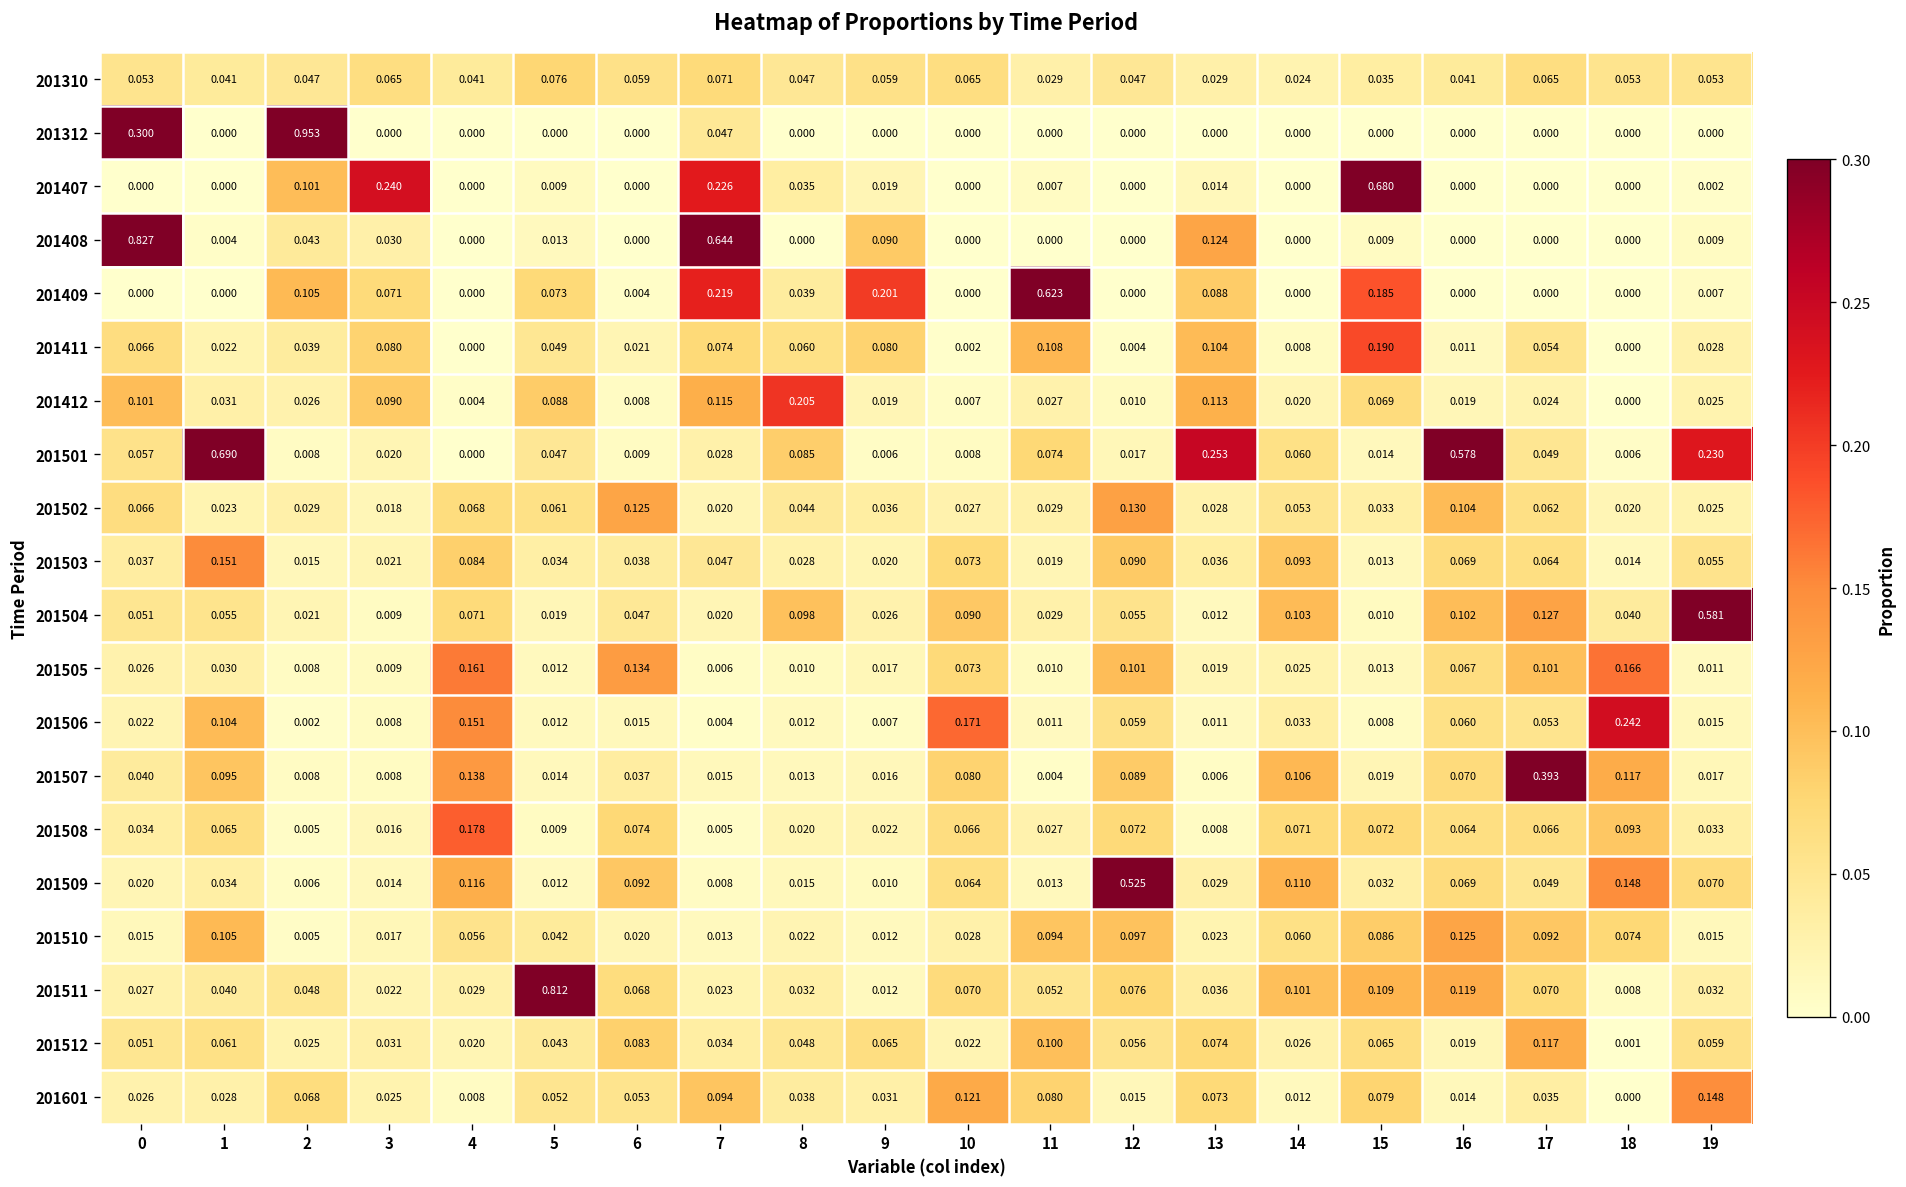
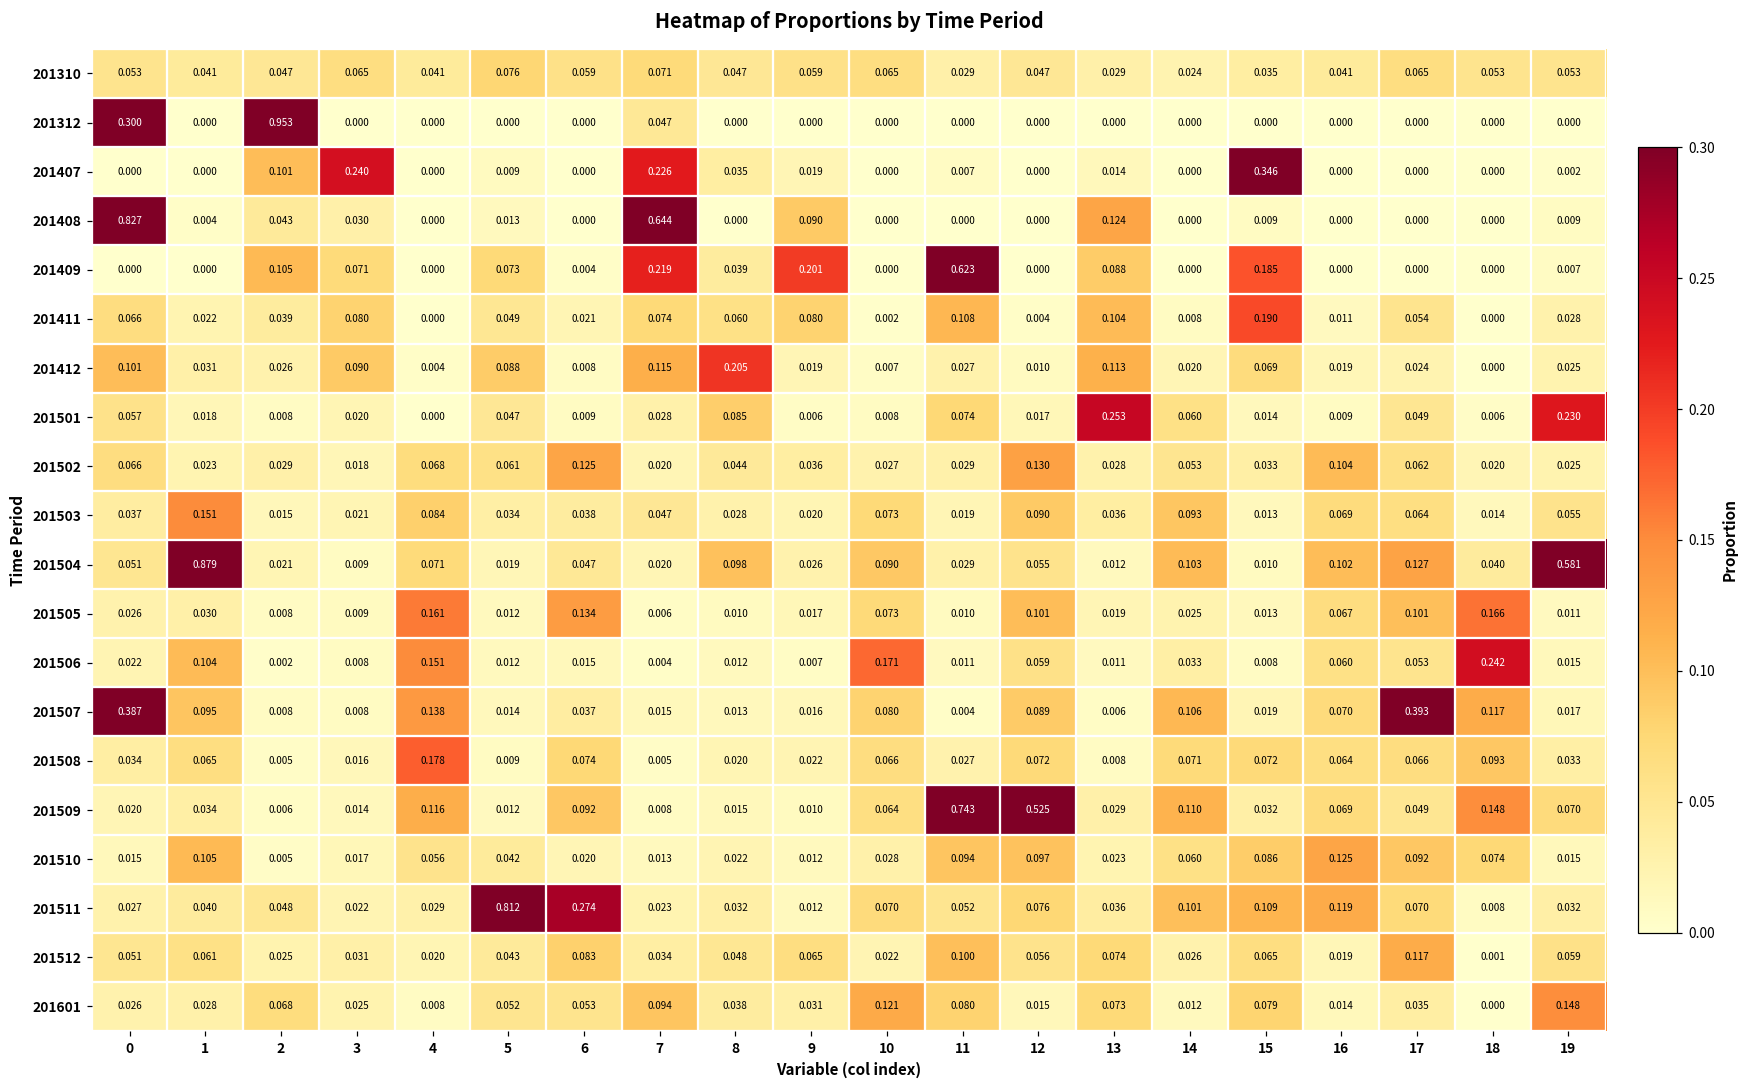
  {
    "201407": {
      "0": 0.000,
      "1": 0.000,
      "2": 0.101,
      "3": 0.240,
      "4": 0.000,
      "5": 0.009,
      "6": 0.000,
      "7": 0.226,
      "8": 0.035,
      "9": 0.019,
      "10": 0.000,
      "11": 0.007,
      "12": 0.000,
      "13": 0.014,
      "14": 0.000,
-     "15": 0.680,
+     "15": 0.346,
      "16": 0.000,
      "17": 0.000,
      "18": 0.000,
      "19": 0.002
    },
    "201501": {
      "0": 0.057,
-     "1": 0.690,
+     "1": 0.018,
      "2": 0.008,
      "3": 0.020,
      "4": 0.000,
      "5": 0.047,
      "6": 0.009,
      "7": 0.028,
      "8": 0.085,
      "9": 0.006,
      "10": 0.008,
      "11": 0.074,
      "12": 0.017,
      "13": 0.253,
      "14": 0.060,
      "15": 0.014,
-     "16": 0.578,
+     "16": 0.009,
      "17": 0.049,
      "18": 0.006,
      "19": 0.230
    },
    "201504": {
      "0": 0.051,
-     "1": 0.055,
+     "1": 0.879,
      "2": 0.021,
      "3": 0.009,
      "4": 0.071,
      "5": 0.019,
      "6": 0.047,
      "7": 0.020,
      "8": 0.098,
      "9": 0.026,
      "10": 0.090,
      "11": 0.029,
      "12": 0.055,
      "13": 0.012,
      "14": 0.103,
      "15": 0.010,
      "16": 0.102,
      "17": 0.127,
      "18": 0.040,
      "19": 0.581
    },
    "201507": {
-     "0": 0.040,
+     "0": 0.387,
      "1": 0.095,
      "2": 0.008,
      "3": 0.008,
      "4": 0.138,
      "5": 0.014,
      "6": 0.037,
      "7": 0.015,
      "8": 0.013,
      "9": 0.016,
      "10": 0.080,
      "11": 0.004,
      "12": 0.089,
      "13": 0.006,
      "14": 0.106,
      "15": 0.019,
      "16": 0.070,
      "17": 0.393,
      "18": 0.117,
      "19": 0.017
    },
    "201509": {
      "0": 0.020,
      "1": 0.034,
      "2": 0.006,
      "3": 0.014,
      "4": 0.116,
      "5": 0.012,
      "6": 0.092,
      "7": 0.008,
      "8": 0.015,
      "9": 0.010,
      "10": 0.064,
-     "11": 0.013,
+     "11": 0.743,
      "12": 0.525,
      "13": 0.029,
      "14": 0.110,
      "15": 0.032,
      "16": 0.069,
      "17": 0.049,
      "18": 0.148,
      "19": 0.070
    },
    "201511": {
      "0": 0.027,
      "1": 0.040,
      "2": 0.048,
      "3": 0.022,
      "4": 0.029,
      "5": 0.812,
-     "6": 0.068,
+     "6": 0.274,
      "7": 0.023,
      "8": 0.032,
      "9": 0.012,
      "10": 0.070,
      "11": 0.052,
      "12": 0.076,
      "13": 0.036,
      "14": 0.101,
      "15": 0.109,
      "16": 0.119,
      "17": 0.070,
      "18": 0.008,
      "19": 0.032
    }
  }
